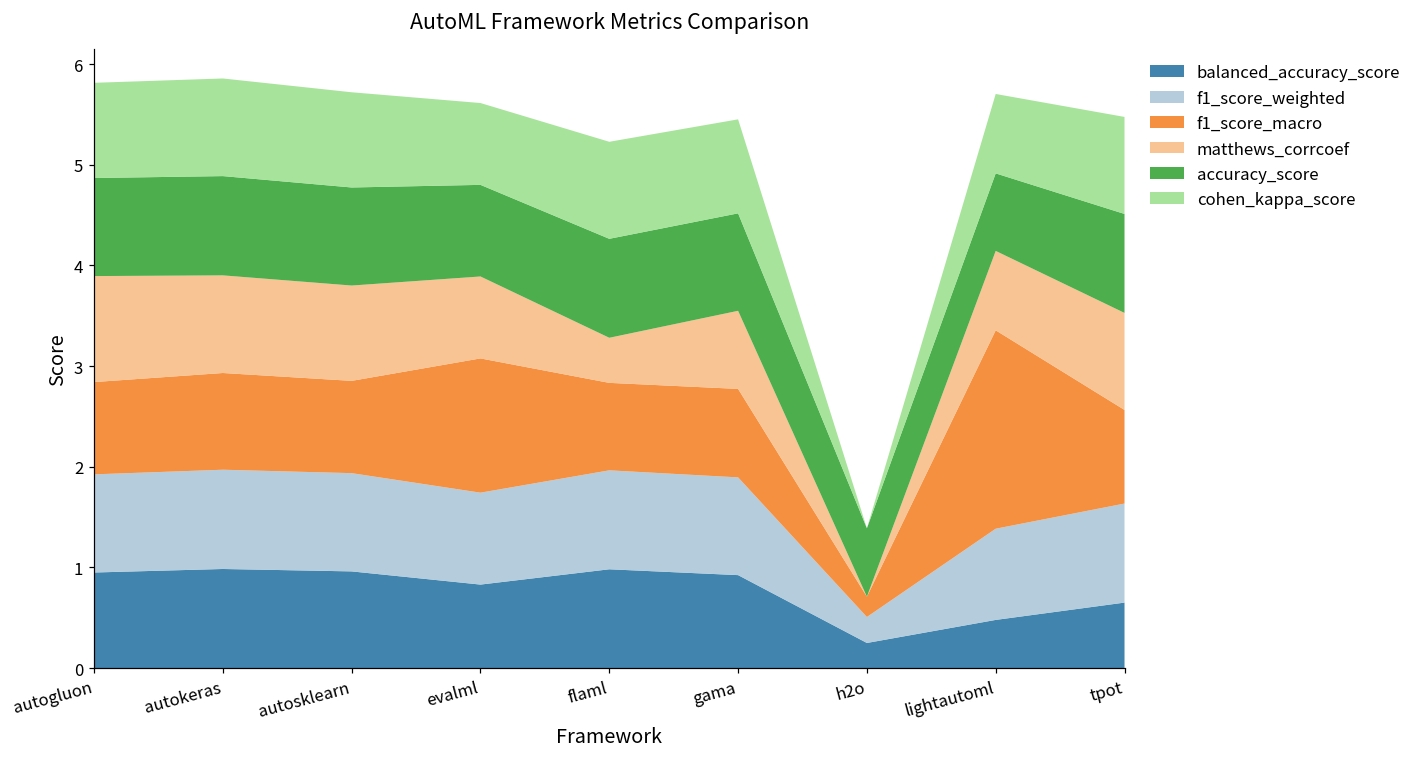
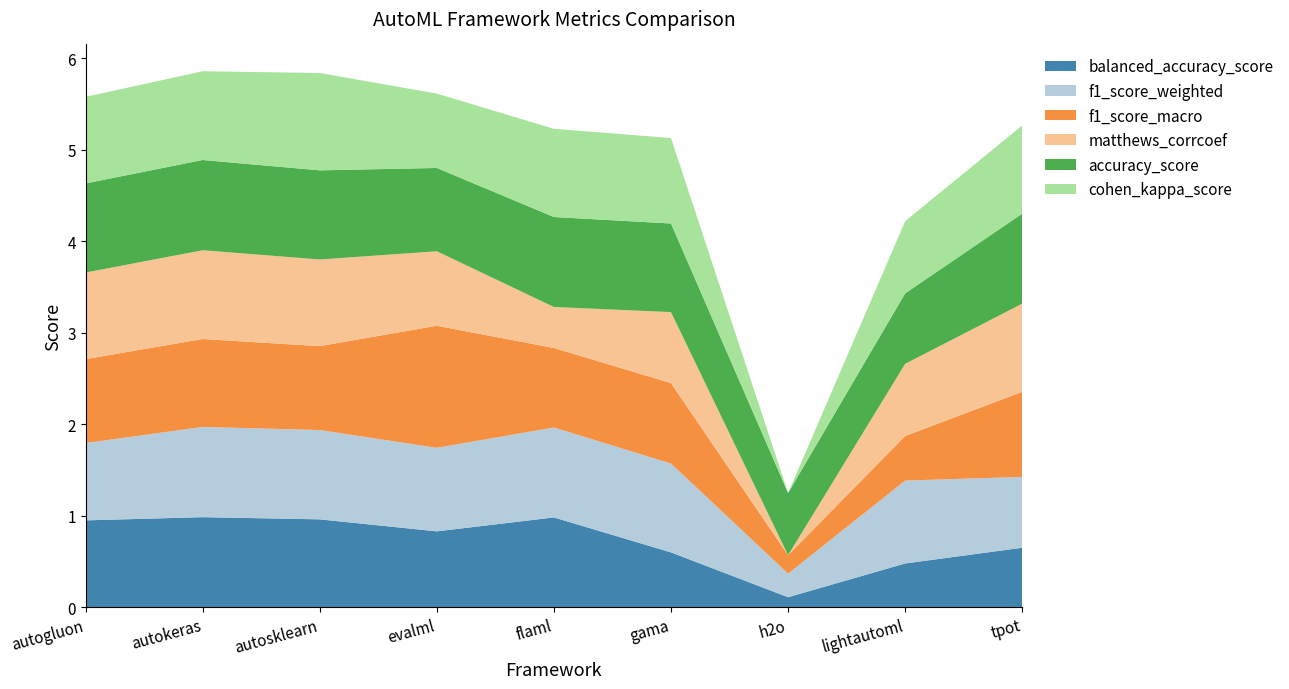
  {
    "balanced_accuracy_score": {
      "autogluon": 1.0,
      "autokeras": 1.0,
      "autosklearn": 1.0,
      "evalml": 0.8,
      "flaml": 1.0,
-     "gama": 0.9,
-     "h2o": 0.3,
+     "gama": 0.6,
+     "h2o": 0.1,
      "lightautoml": 0.5,
      "tpot": 0.7
    },
    "f1_score_weighted": {
-     "autogluon": 1.0,
+     "autogluon": 0.8,
      "autokeras": 1.0,
      "autosklearn": 1.0,
      "evalml": 0.9,
      "flaml": 1.0,
      "gama": 1.0,
      "h2o": 0.3,
      "lightautoml": 0.9,
-     "tpot": 1.0
+     "tpot": 0.8
    },
    "f1_score_macro": {
      "autogluon": 0.9,
      "autokeras": 1.0,
      "autosklearn": 0.9,
      "evalml": 1.3,
      "flaml": 0.9,
      "gama": 0.9,
-     "lightautoml": 2.0,
+     "lightautoml": 0.5,
      "tpot": 0.9
    },
    "matthews_corrcoef": {
-     "autogluon": 1.1,
+     "autogluon": 0.9,
      "autokeras": 1.0,
      "autosklearn": 0.9,
      "evalml": 0.8,
      "flaml": 0.4,
      "gama": 0.8,
      "lightautoml": 0.8,
      "tpot": 1.0
    },
    "accuracy_score": {
      "autogluon": 1.0,
      "autokeras": 1.0,
      "autosklearn": 1.0,
      "evalml": 0.9,
      "flaml": 1.0,
      "gama": 1.0,
      "lightautoml": 0.8,
      "tpot": 1.0
    },
    "cohen_kappa_score": {
      "autogluon": 0.9,
      "autokeras": 1.0,
-     "autosklearn": 0.9,
+     "autosklearn": 1.1,
      "evalml": 0.8,
      "flaml": 1.0,
      "gama": 0.9,
      "lightautoml": 0.8,
      "tpot": 1.0
    }
  }
